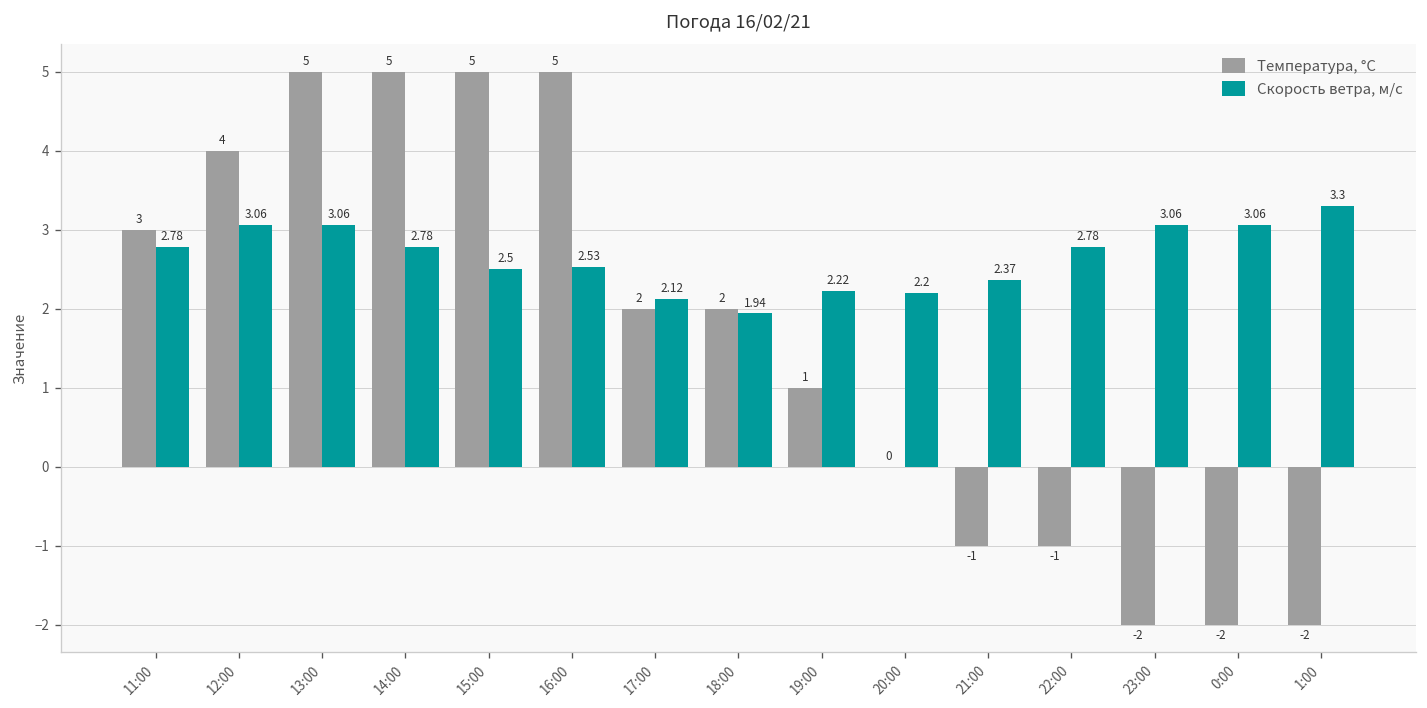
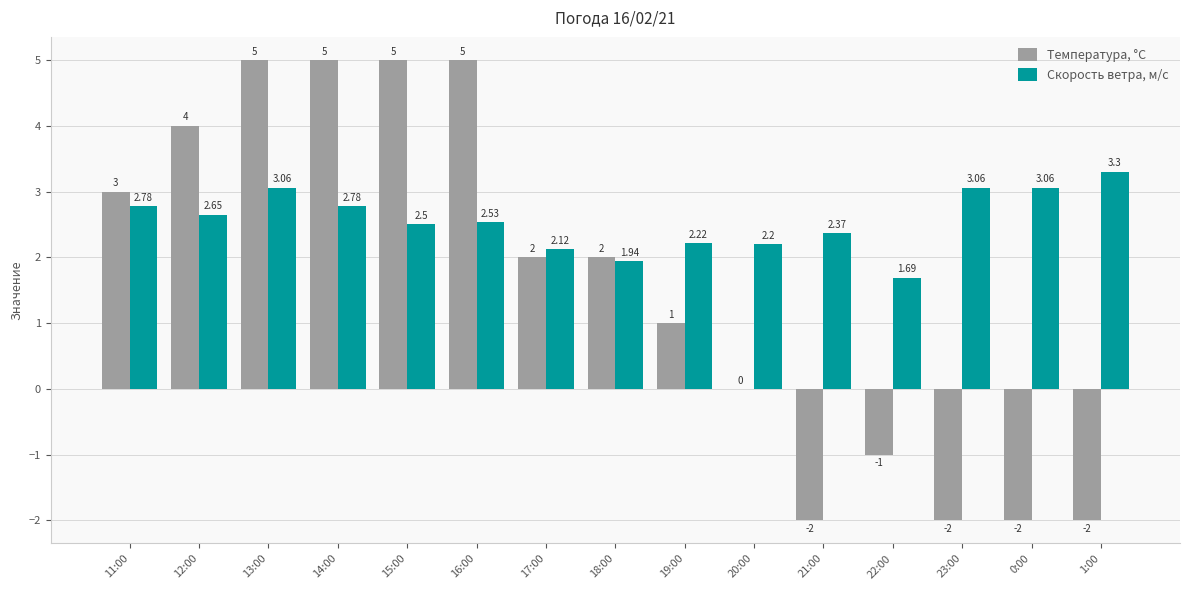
  {
    "Температура, °C": {
      "11:00": 3,
      "12:00": 4,
      "13:00": 5,
      "14:00": 5,
      "15:00": 5,
      "16:00": 5,
      "17:00": 2,
      "18:00": 2,
      "19:00": 1,
      "20:00": 0,
-     "21:00": -1,
+     "21:00": -2,
      "22:00": -1,
      "23:00": -2,
      "0:00": -2,
      "1:00": -2
    },
    "Скорость ветра, м/c": {
      "11:00": 2.78,
-     "12:00": 3.06,
+     "12:00": 2.65,
      "13:00": 3.06,
      "14:00": 2.78,
      "15:00": 2.5,
      "16:00": 2.53,
      "17:00": 2.12,
      "18:00": 1.94,
      "19:00": 2.22,
      "20:00": 2.2,
      "21:00": 2.37,
-     "22:00": 2.78,
+     "22:00": 1.69,
      "23:00": 3.06,
      "0:00": 3.06,
      "1:00": 3.3
    }
  }
